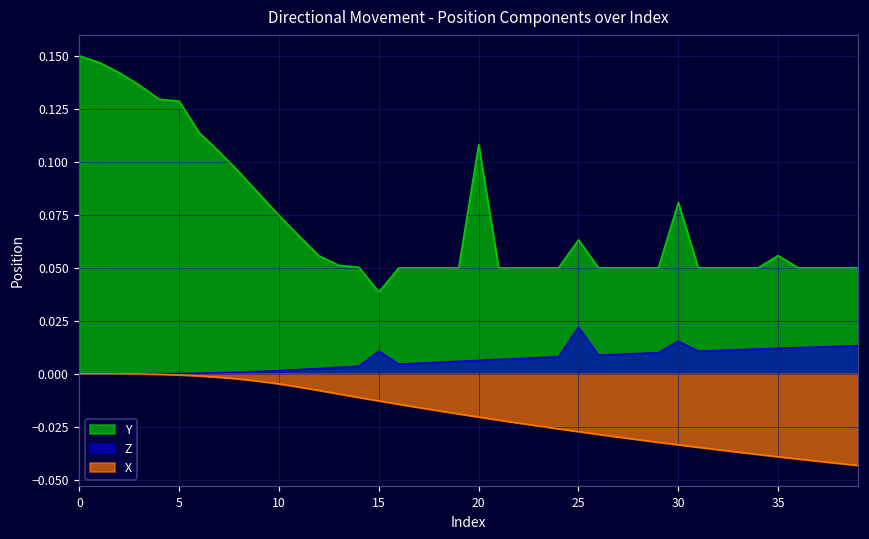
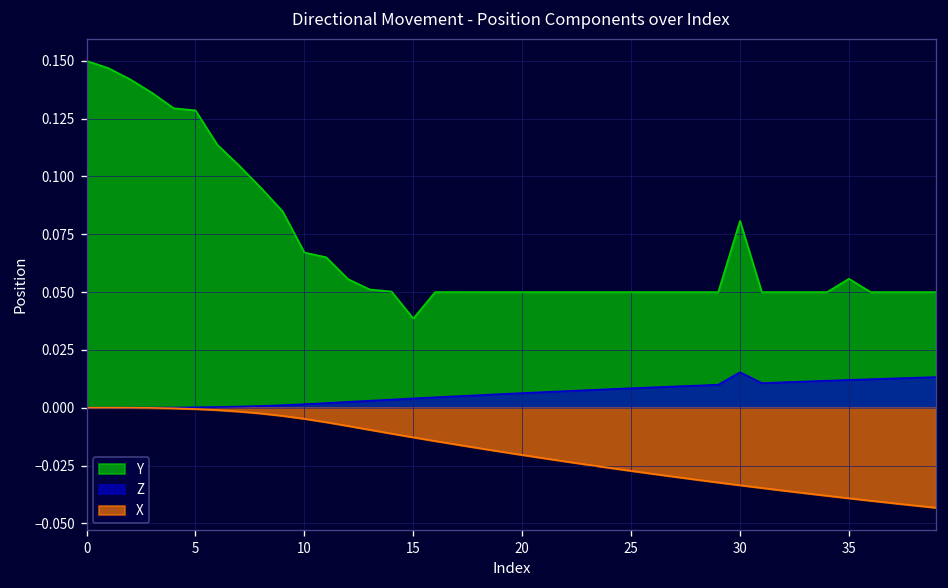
  {
    "Y": {
      "0": 0.150,
      "5": 0.129,
-     "10": 0.075,
+     "10": 0.067,
      "15": 0.039,
-     "20": 0.108,
-     "25": 0.063,
+     "20": 0.050,
+     "25": 0.050,
      "30": 0.081,
      "35": 0.056
    },
    "Z": {
      "10": 0.002,
-     "15": 0.011,
+     "15": 0.004,
      "20": 0.006,
-     "25": 0.022,
+     "25": 0.008,
      "30": 0.015,
      "35": 0.012
    }
  }
